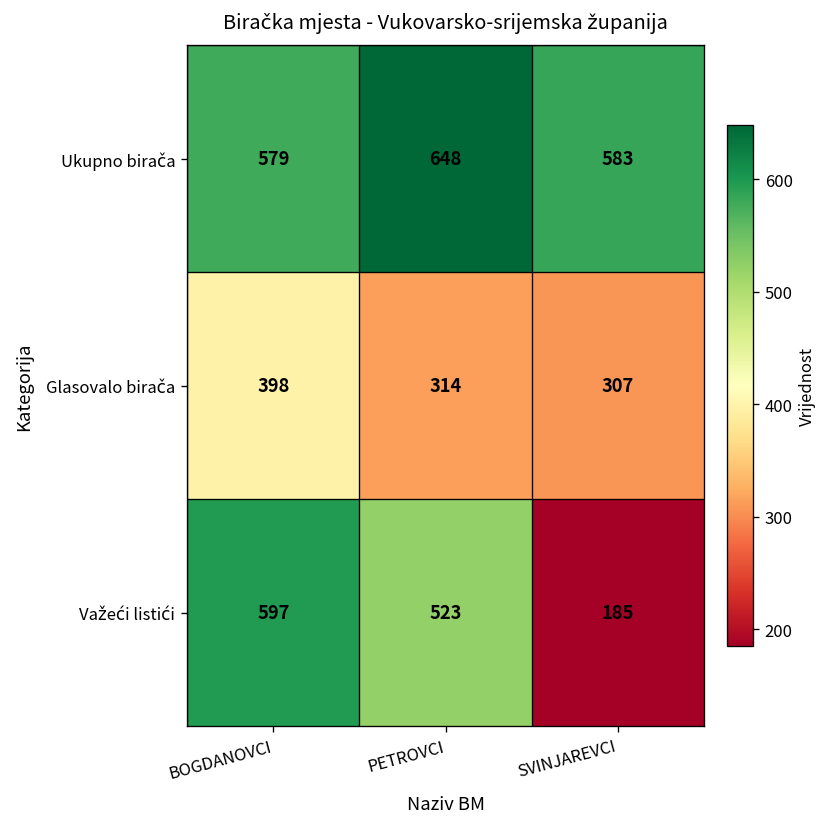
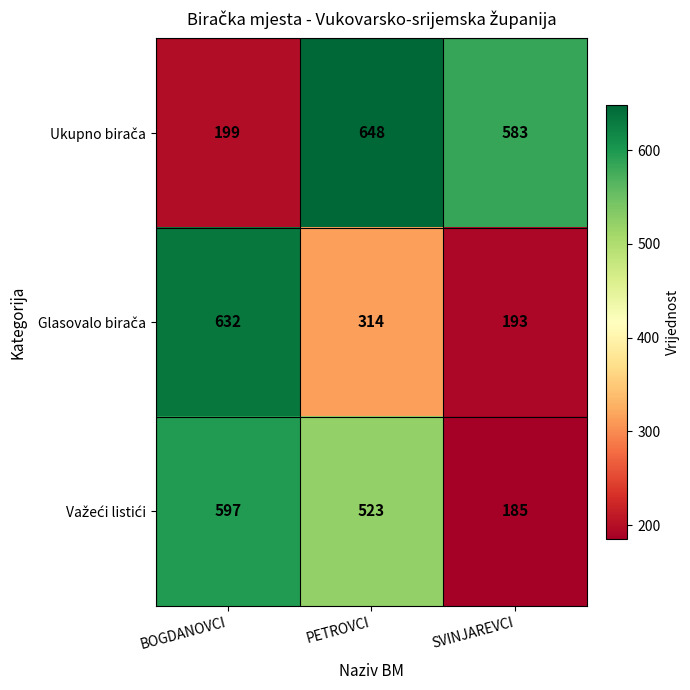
  {
    "Ukupno birača": {
-     "BOGDANOVCI": 579,
+     "BOGDANOVCI": 199,
      "PETROVCI": 648,
      "SVINJAREVCI": 583
    },
    "Glasovalo birača": {
-     "BOGDANOVCI": 398,
+     "BOGDANOVCI": 632,
      "PETROVCI": 314,
-     "SVINJAREVCI": 307
+     "SVINJAREVCI": 193
    },
    "Važeći listići": {
      "BOGDANOVCI": 597,
      "PETROVCI": 523,
      "SVINJAREVCI": 185
    }
  }
